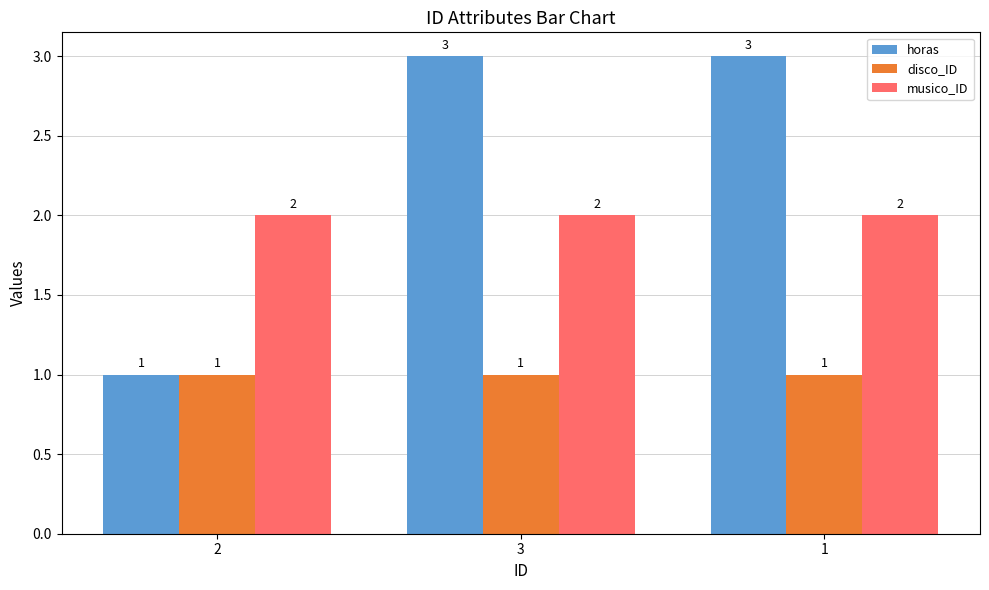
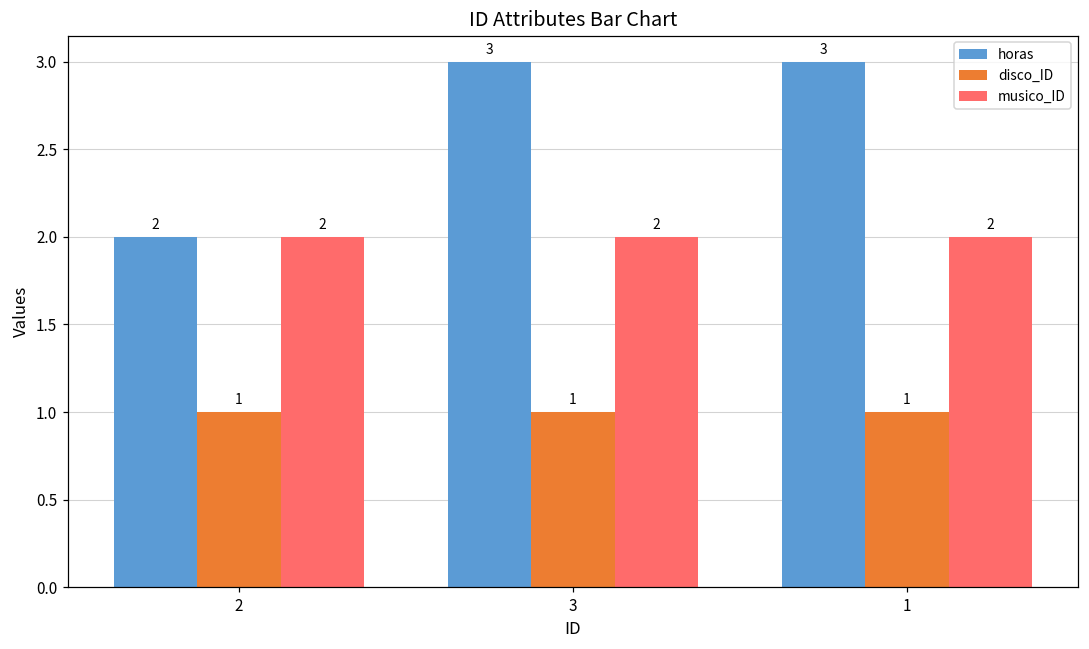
  {
    "horas": {
-     "2": 1,
+     "2": 2,
      "3": 3,
      "1": 3
    },
    "disco_ID": {
      "2": 1,
      "3": 1,
      "1": 1
    },
    "musico_ID": {
      "2": 2,
      "3": 2,
      "1": 2
    }
  }
